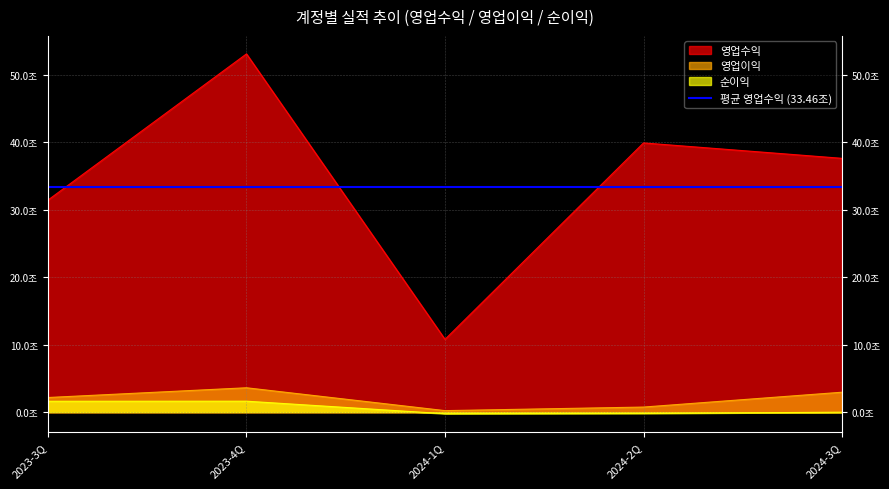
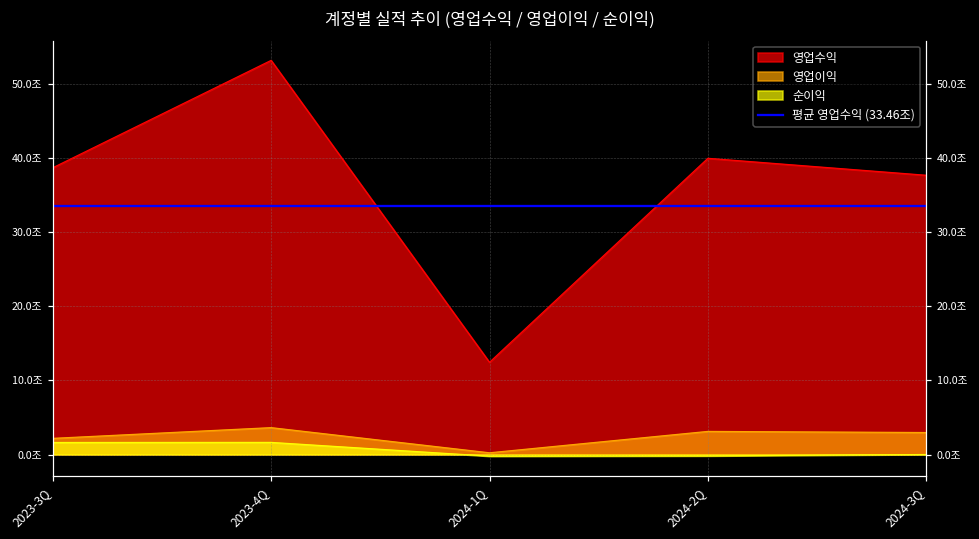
  {
    "영업수익": {
-     "2023-3Q": "31조",
+     "2023-3Q": "39조",
      "2023-4Q": "53조",
-     "2024-1Q": "11조",
+     "2024-1Q": "12조",
      "2024-2Q": "40조",
      "2024-3Q": "38조"
    },
    "영업이익": {
      "2023-3Q": "2조",
      "2023-4Q": "4조",
-     "2024-2Q": "1조",
+     "2024-2Q": "3조",
      "2024-3Q": "3조"
    }
  }
